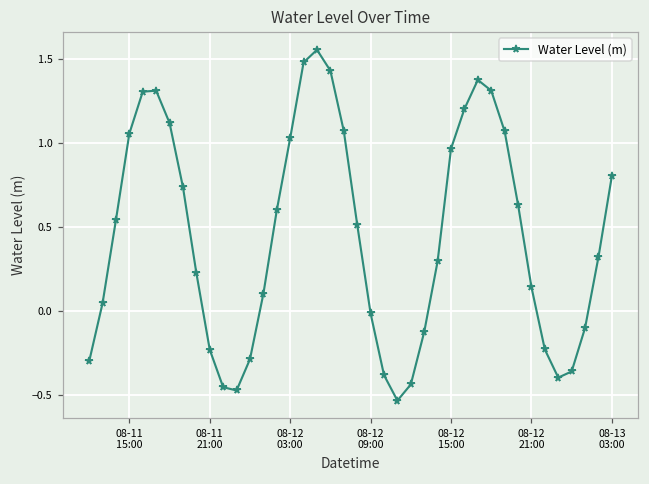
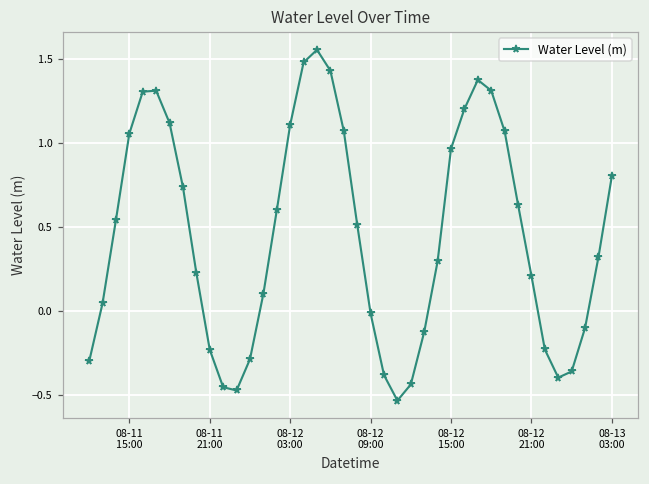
  {
    "08-11 15:00": 1.05,
    "08-11 21:00": -0.23,
-   "08-12 03:00": 1.03,
+   "08-12 03:00": 1.11,
    "08-12 09:00": -0.02,
    "08-12 15:00": 0.96,
-   "08-12 21:00": 0.14,
+   "08-12 21:00": 0.21,
    "08-13 03:00": 0.80
  }
